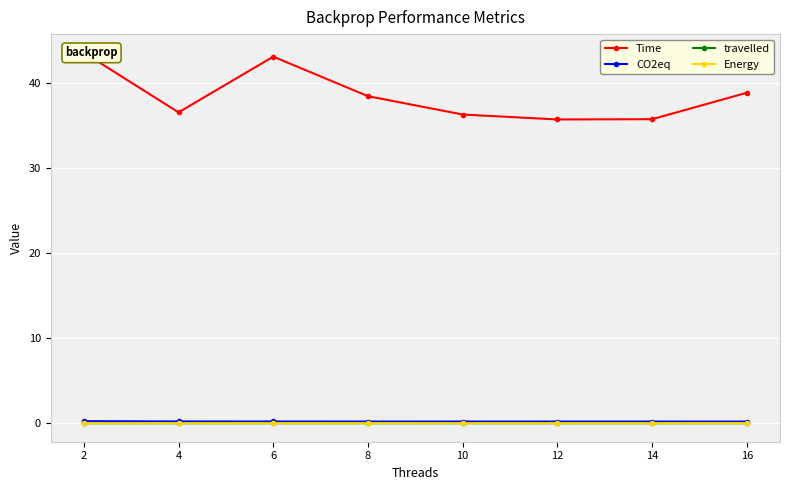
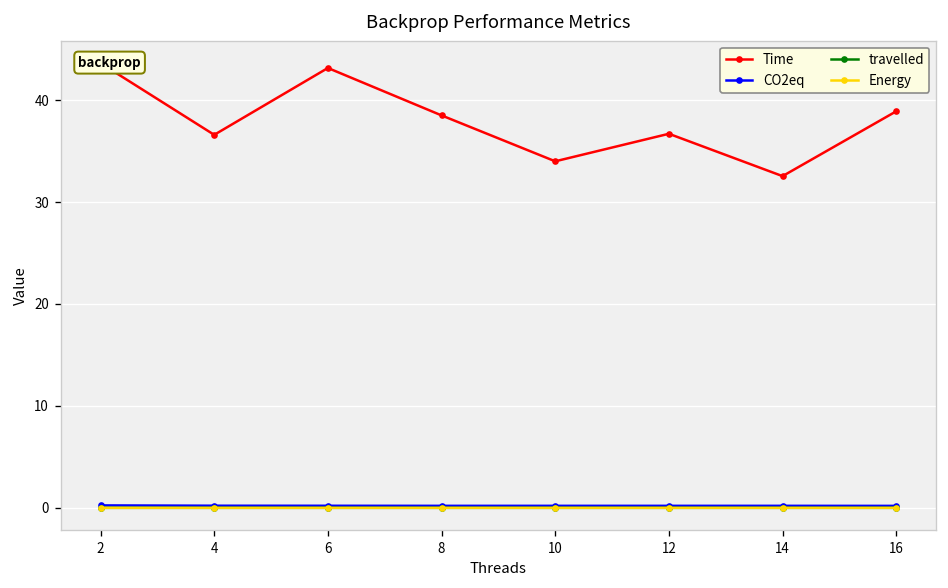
  {
    "Time": {
      "4": 37,
      "6": 43,
      "8": 39,
-     "10": 36,
-     "12": 36,
-     "14": 36,
+     "10": 34,
+     "12": 37,
+     "14": 33,
      "16": 39
    }
  }
